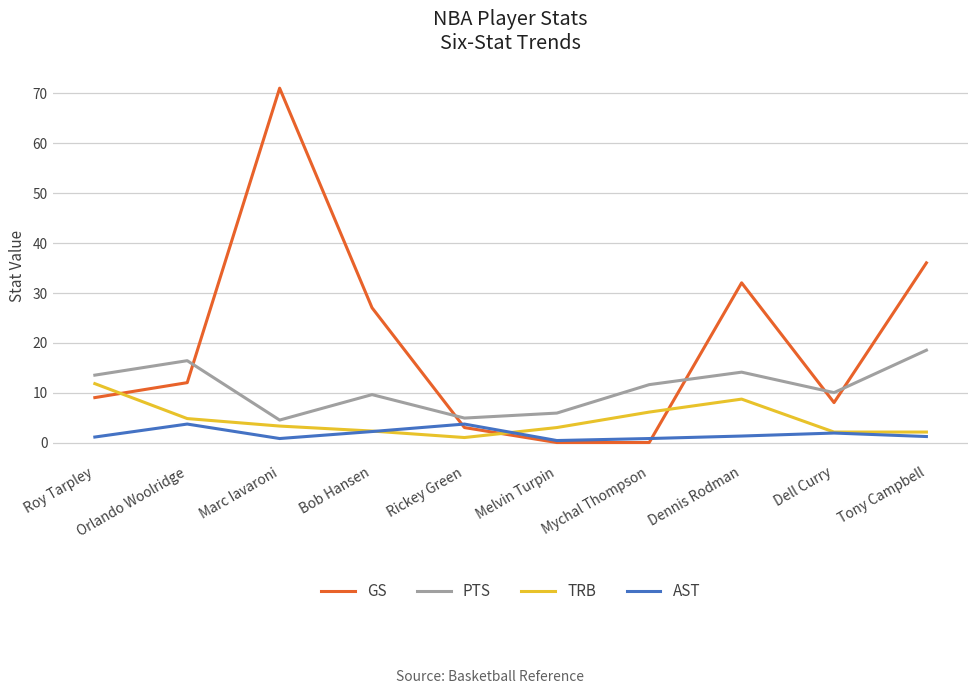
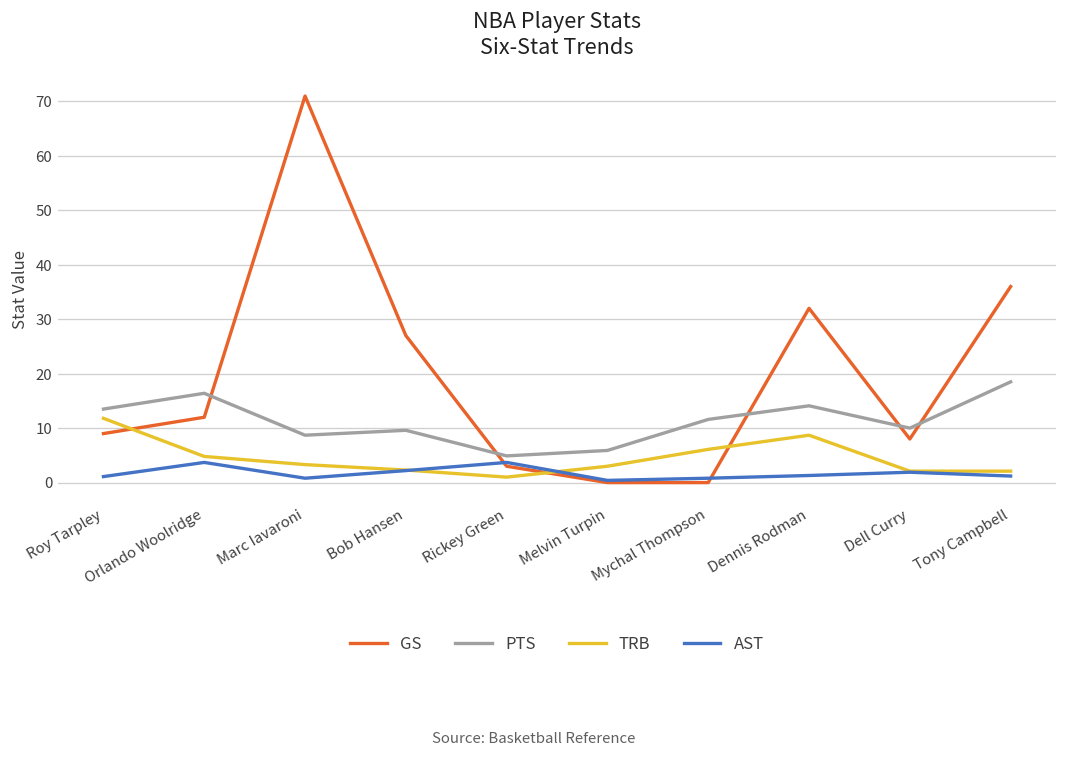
  {
    "GS": {
      "Roy Tarpley": 9,
      "Orlando Woolridge": 12,
      "Marc Iavaroni": 71,
      "Bob Hansen": 27,
      "Rickey Green": 3,
      "Mychal Thompson": 0,
      "Dennis Rodman": 32,
      "Dell Curry": 8,
      "Tony Campbell": 36
    },
    "PTS": {
      "Roy Tarpley": 14,
      "Orlando Woolridge": 16,
-     "Marc Iavaroni": 5,
+     "Marc Iavaroni": 9,
      "Bob Hansen": 10,
      "Rickey Green": 5,
      "Melvin Turpin": 6,
      "Mychal Thompson": 12,
      "Dennis Rodman": 14,
      "Dell Curry": 10,
      "Tony Campbell": 19
    },
    "TRB": {
      "Roy Tarpley": 12,
      "Orlando Woolridge": 5,
      "Marc Iavaroni": 3,
      "Rickey Green": 1,
      "Melvin Turpin": 3,
      "Mychal Thompson": 6,
      "Dennis Rodman": 9,
      "Tony Campbell": 2
    },
    "AST": {
      "Roy Tarpley": 1,
      "Orlando Woolridge": 4,
      "Marc Iavaroni": 1,
      "Rickey Green": 4,
      "Mychal Thompson": 1,
      "Dennis Rodman": 1,
      "Tony Campbell": 1
    }
  }
